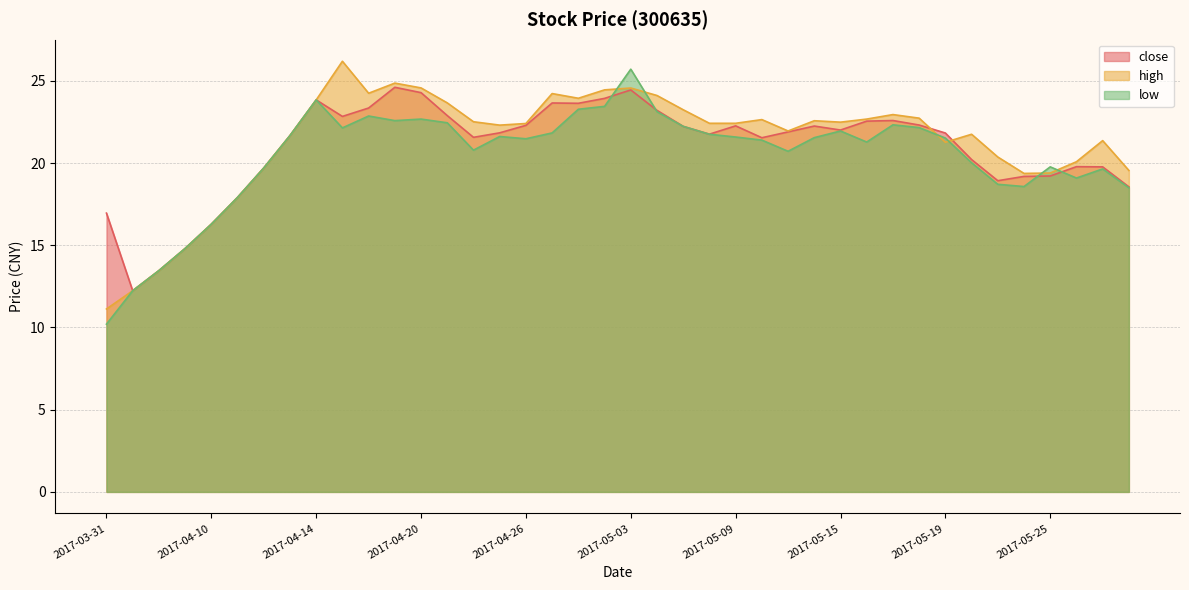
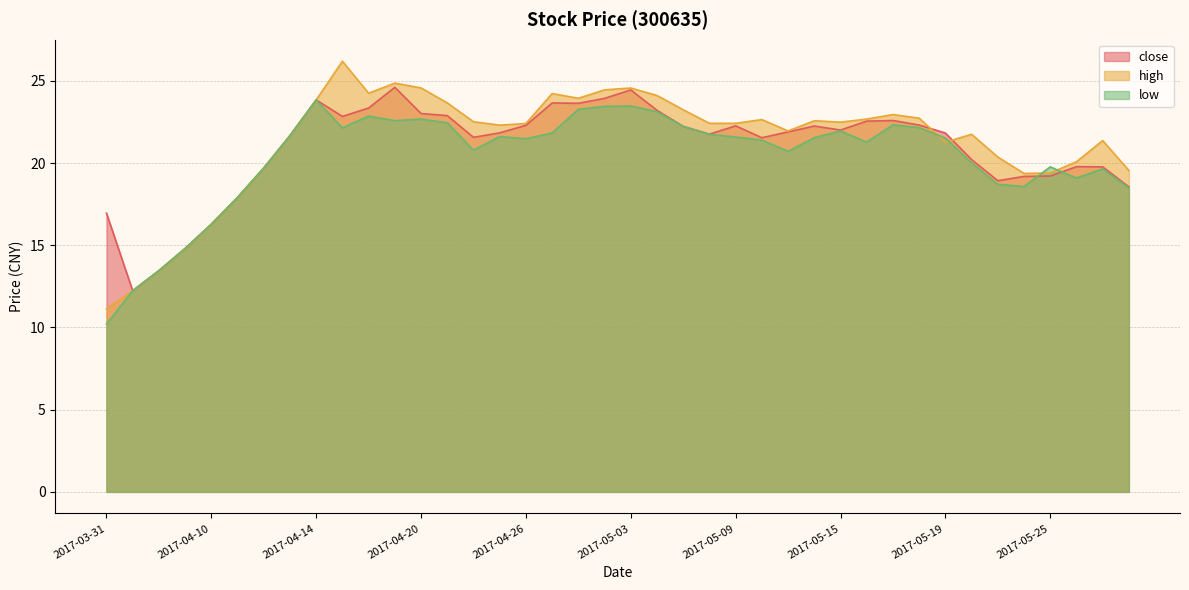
  {
    "close": {
      "2017-03-31": 17.0,
-     "2017-04-20": 24.3,
+     "2017-04-20": 23.0,
      "2017-05-09": 22.3,
      "2017-05-19": 21.8,
      "2017-05-25": 19.2
    },
    "high": {
      "2017-03-31": 11.1,
      "2017-04-20": 24.6,
      "2017-05-09": 22.4,
      "2017-05-15": 22.5,
      "2017-05-19": 21.3,
      "2017-05-25": 19.4
    },
    "low": {
      "2017-03-31": 10.2,
      "2017-04-20": 22.7,
      "2017-04-26": 21.5,
-     "2017-05-03": 25.7,
+     "2017-05-03": 23.5,
      "2017-05-09": 21.6,
      "2017-05-19": 21.5,
      "2017-05-25": 19.8
    }
  }
